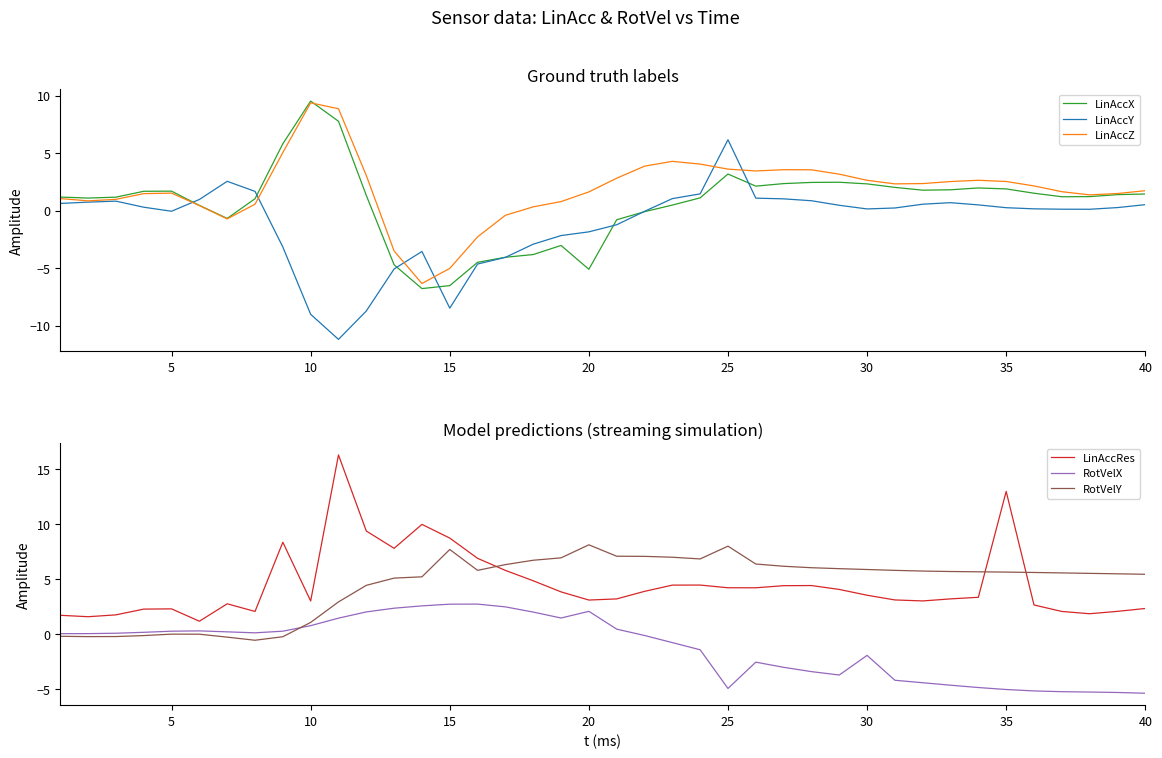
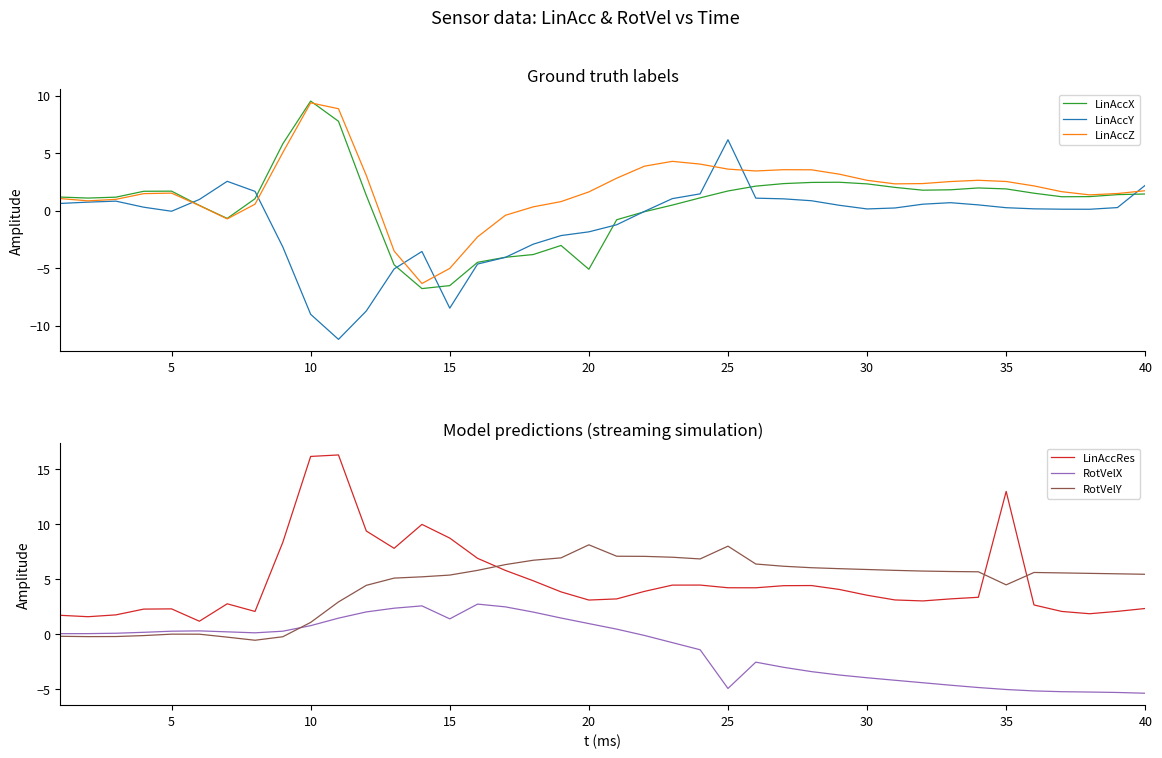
  {
    "Ground truth labels": {
      "LinAccX": {
        "15": -6.5,
        "20": -5.1,
-       "25": 3.2,
+       "25": 1.7,
        "30": 2.3,
        "35": 1.9,
        "40": 1.4
      },
      "LinAccY": {
        "5": -0.1,
        "10": -9.0,
        "15": -8.5,
        "20": -1.9,
        "25": 6.2,
        "30": 0.1,
        "35": 0.2,
-       "40": 0.5
+       "40": 2.2
      },
      "LinAccZ": {
        "15": -5.0,
        "20": 1.6,
        "25": 3.6,
        "30": 2.6,
        "35": 2.5,
        "40": 1.7
      }
    },
    "Model predictions (streaming simulation)": {
      "LinAccRes": {
        "5": 2.3,
-       "10": 3.0,
+       "10": 16.1,
        "15": 8.7,
        "20": 3.1,
        "25": 4.2,
        "30": 3.5,
        "35": 12.9,
        "40": 2.3
      },
      "RotVelX": {
        "5": 0.2,
        "10": 0.7,
-       "15": 2.7,
-       "20": 2.0,
+       "15": 1.4,
+       "20": 0.9,
        "25": -5.0,
-       "30": -2.0,
+       "30": -4.0,
        "35": -5.1,
        "40": -5.4
      },
      "RotVelY": {
        "5": 0.0,
        "10": 1.0,
-       "15": 7.7,
+       "15": 5.3,
        "20": 8.1,
        "25": 8.0,
        "30": 5.8,
-       "35": 5.6,
+       "35": 4.5,
        "40": 5.4
      }
    }
  }
